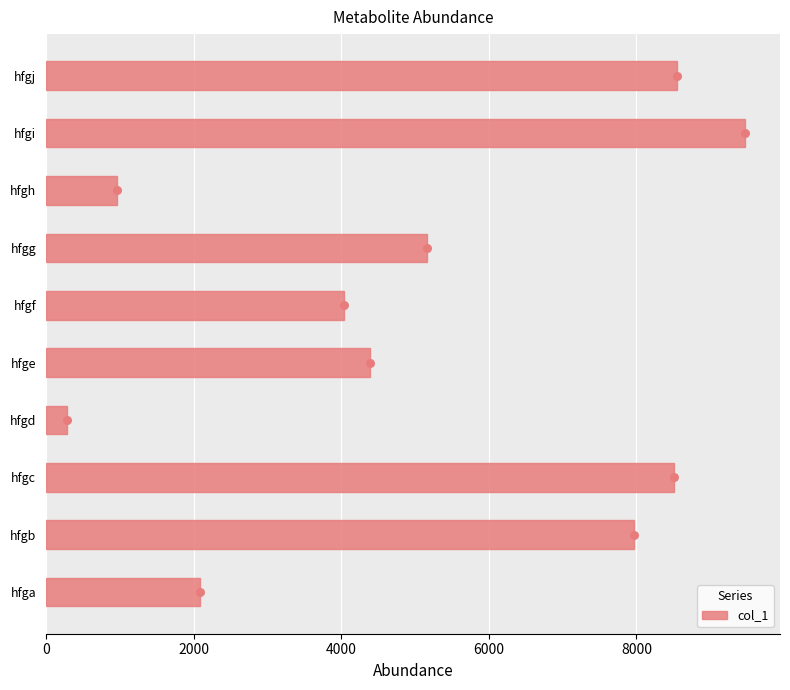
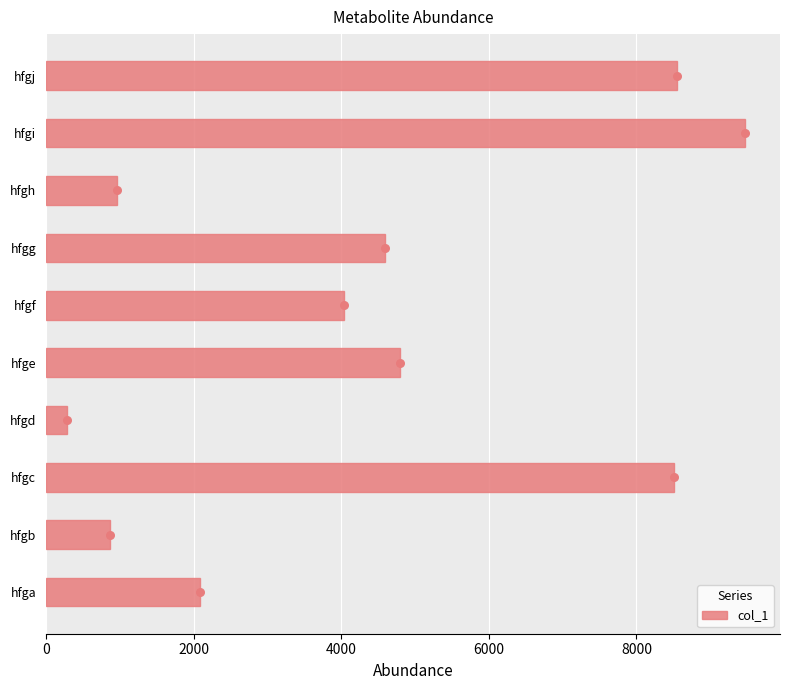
  {
    "hfgj": 8600,
    "hfgi": 9500,
    "hfgh": 1000,
-   "hfgg": 5200,
+   "hfgg": 4600,
    "hfgf": 4000,
-   "hfge": 4400,
+   "hfge": 4800,
    "hfgd": 300,
    "hfgc": 8500,
-   "hfgb": 8000,
+   "hfgb": 900,
    "hfga": 2100
  }
